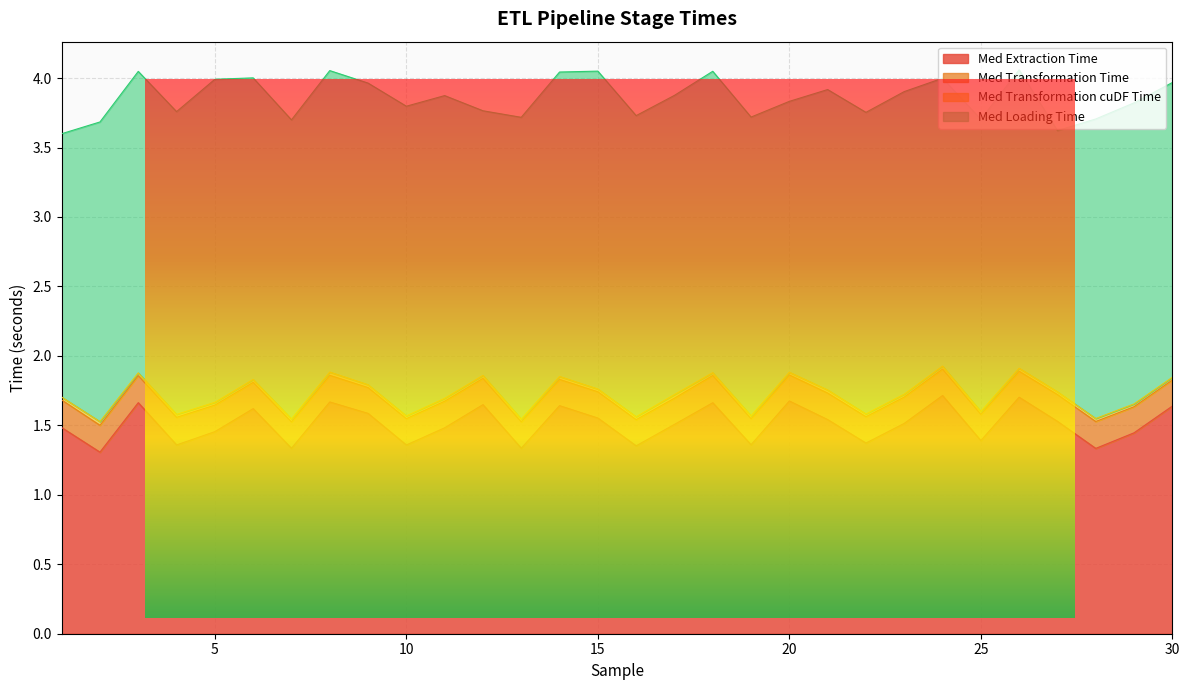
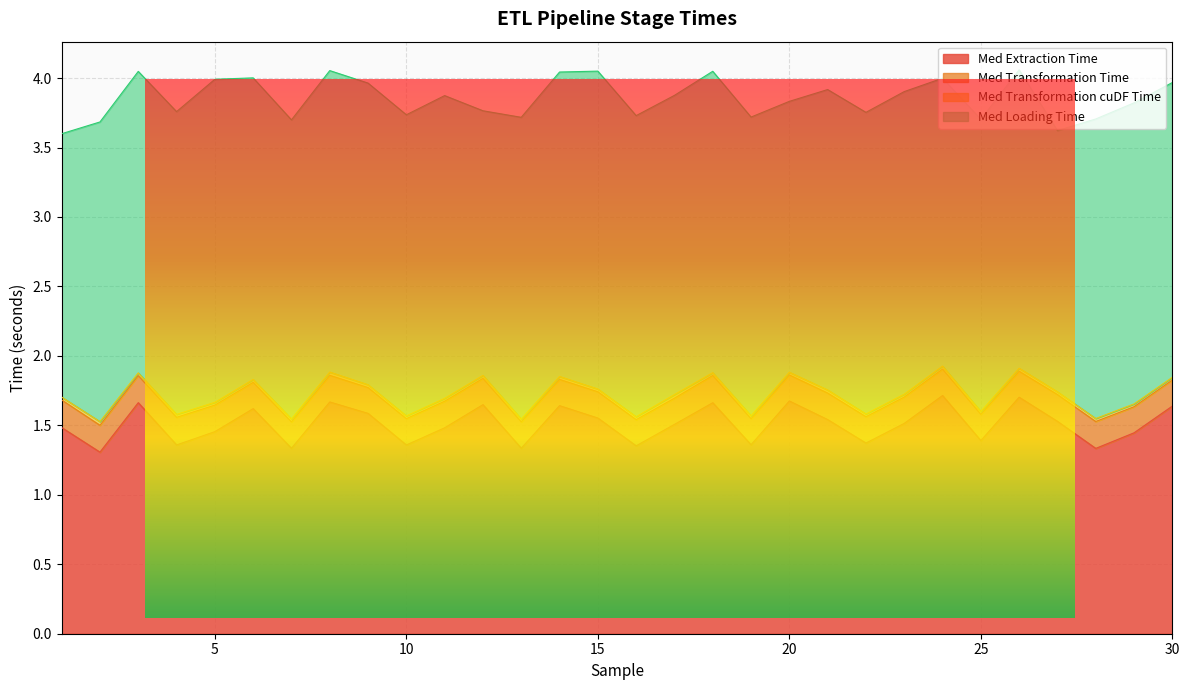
  {
    "Med Transformation cuDF Time": {
      "5": 0.02,
      "10": 0.02,
      "15": 0.02,
      "20": 0.02,
      "25": 0.02,
      "30": 0.02
    },
    "Med Loading Time": {
      "5": 2.33,
-     "10": 2.23,
+     "10": 2.17,
      "15": 2.29,
      "20": 1.95,
      "30": 2.12
    }
  }
